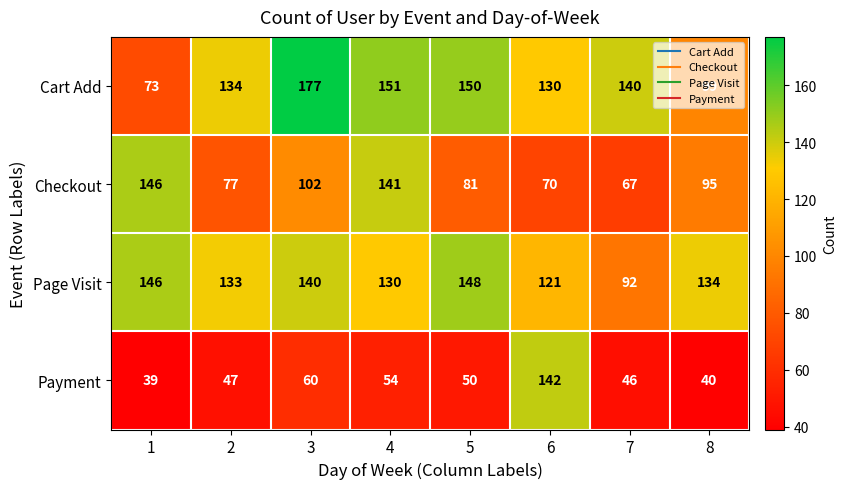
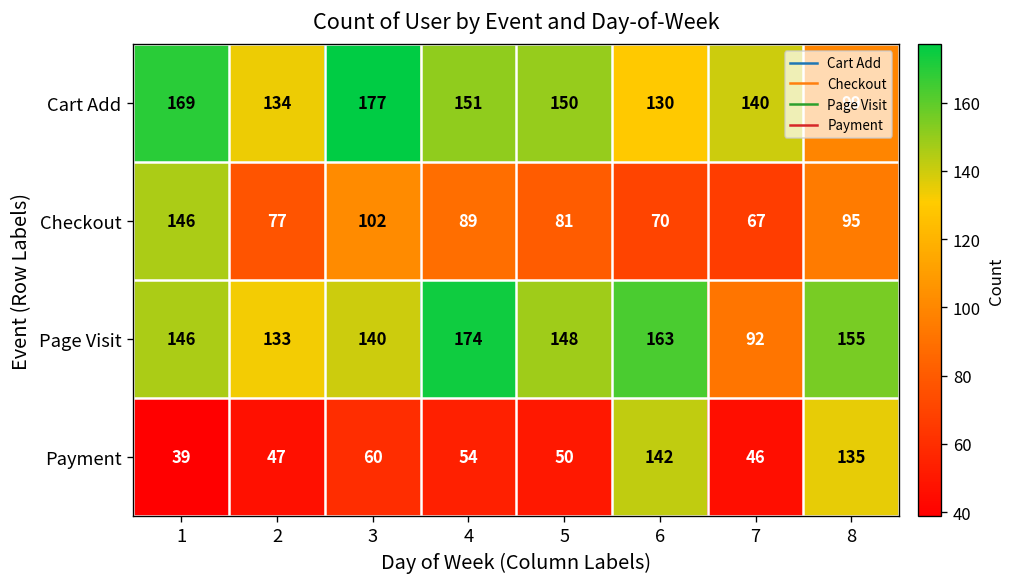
  {
    "Cart Add": {
-     "1": 73,
+     "1": 169,
      "2": 134,
      "3": 177,
      "4": 151,
      "5": 150,
      "6": 130,
      "7": 140
    },
    "Checkout": {
      "1": 146,
      "2": 77,
      "3": 102,
-     "4": 141,
+     "4": 89,
      "5": 81,
      "6": 70,
      "7": 67,
      "8": 95
    },
    "Page Visit": {
      "1": 146,
      "2": 133,
      "3": 140,
-     "4": 130,
+     "4": 174,
      "5": 148,
-     "6": 121,
+     "6": 163,
      "7": 92,
-     "8": 134
+     "8": 155
    },
    "Payment": {
      "1": 39,
      "2": 47,
      "3": 60,
      "4": 54,
      "5": 50,
      "6": 142,
      "7": 46,
-     "8": 40
+     "8": 135
    }
  }
